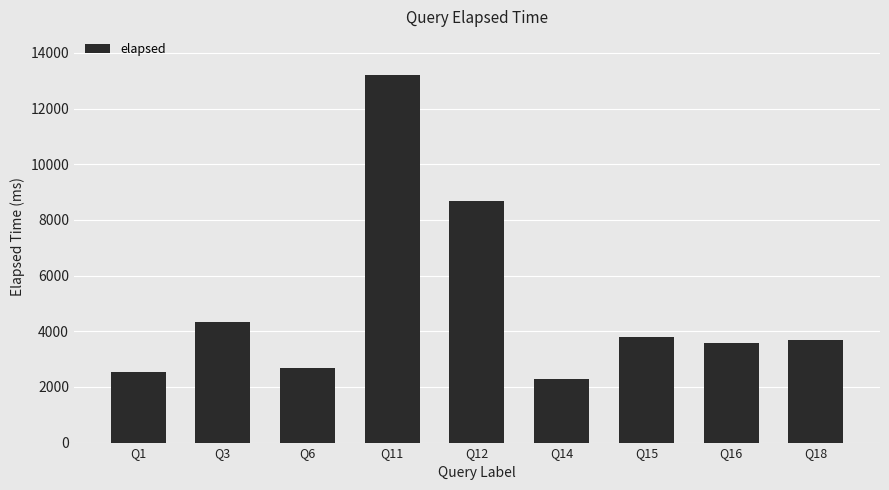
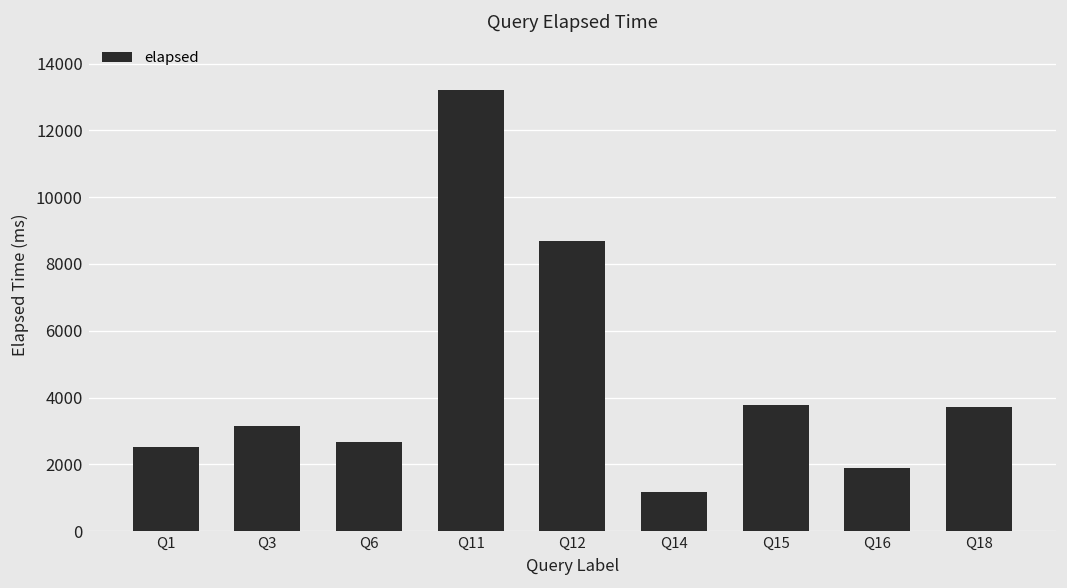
  {
    "Q1": 2500,
-   "Q3": 4300,
+   "Q3": 3100,
    "Q6": 2700,
    "Q11": 13200,
    "Q12": 8700,
-   "Q14": 2300,
+   "Q14": 1200,
    "Q15": 3800,
-   "Q16": 3600,
+   "Q16": 1900,
    "Q18": 3700
  }
